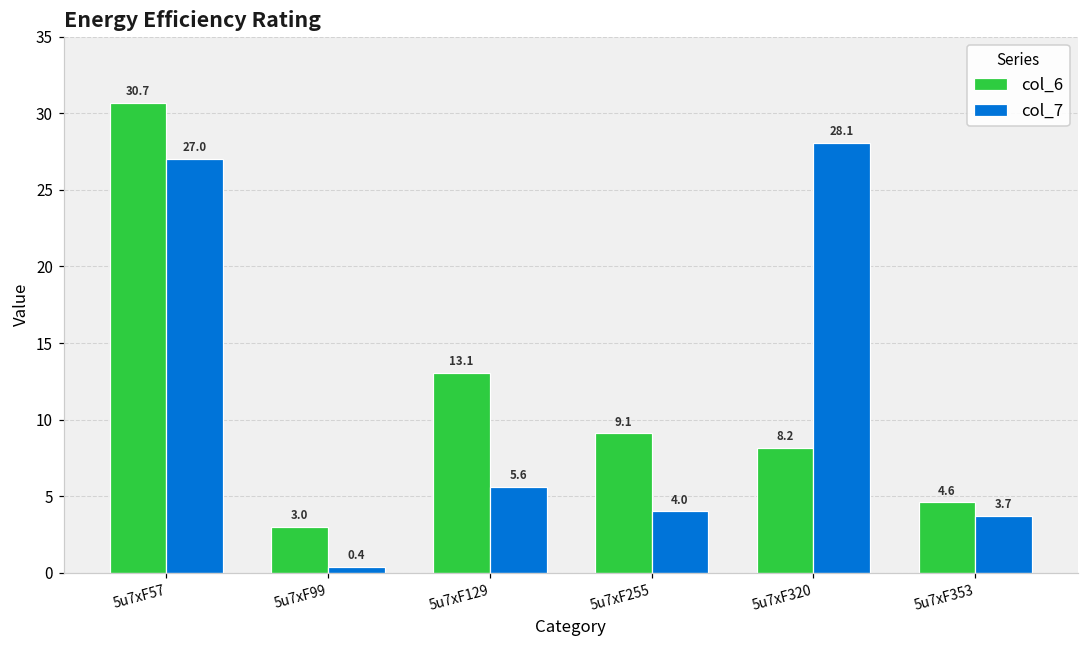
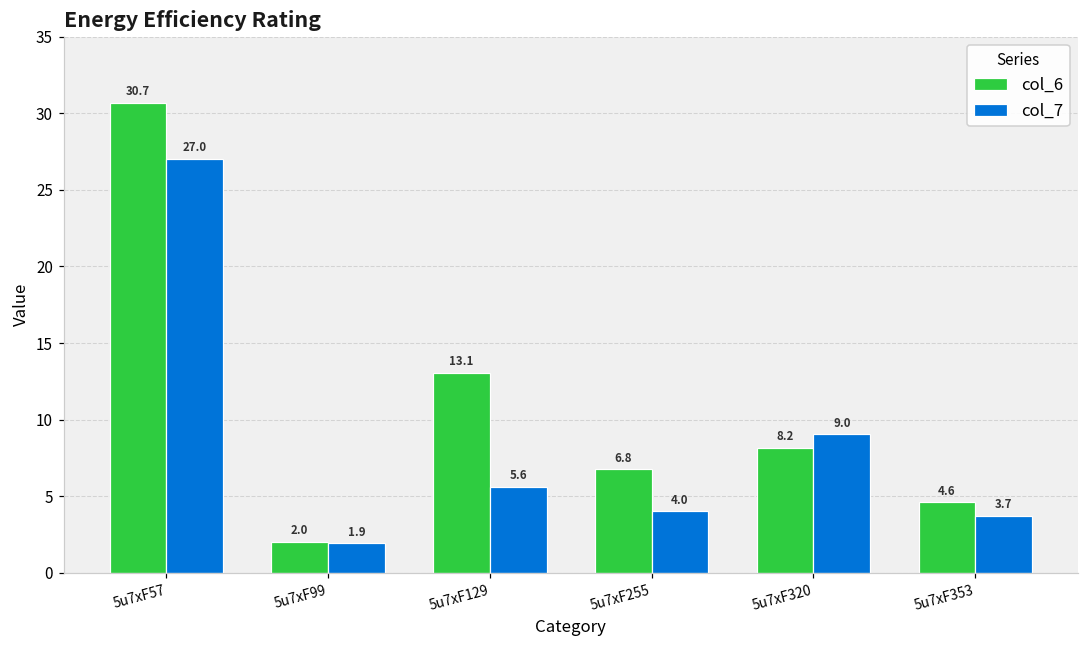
  {
    "col_6": {
      "5u7xF57": 30.7,
-     "5u7xF99": 3.0,
+     "5u7xF99": 2.0,
      "5u7xF129": 13.1,
-     "5u7xF255": 9.1,
+     "5u7xF255": 6.8,
      "5u7xF320": 8.2,
      "5u7xF353": 4.6
    },
    "col_7": {
      "5u7xF57": 27.0,
-     "5u7xF99": 0.4,
+     "5u7xF99": 1.9,
      "5u7xF129": 5.6,
      "5u7xF255": 4.0,
-     "5u7xF320": 28.1,
+     "5u7xF320": 9.0,
      "5u7xF353": 3.7
    }
  }
